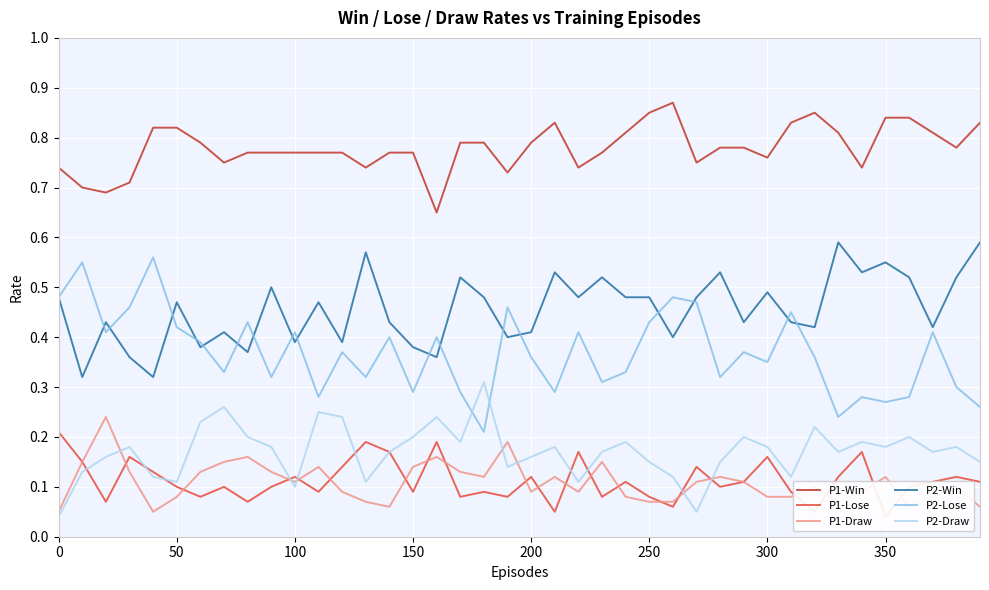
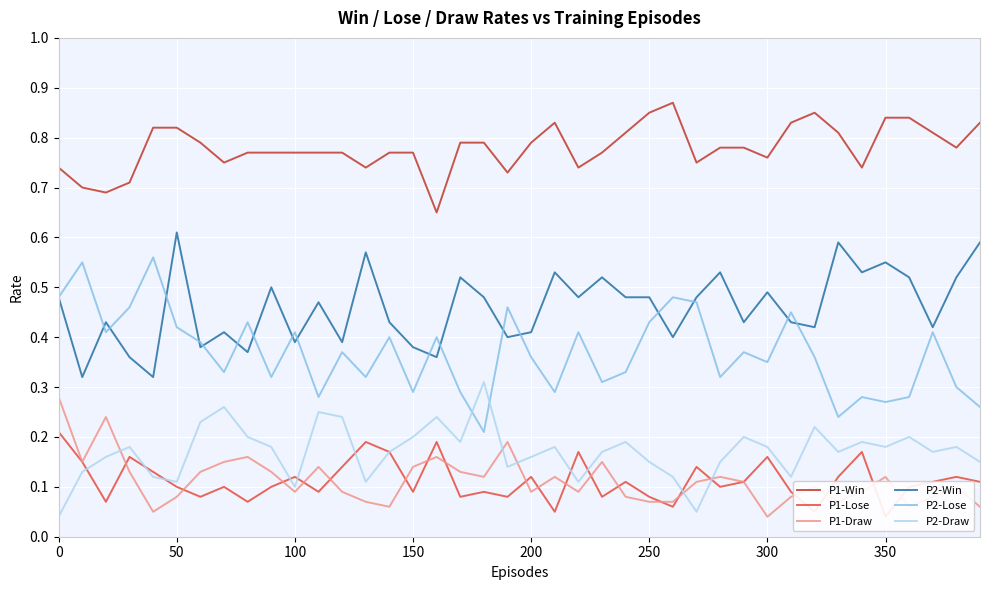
  {
    "P1-Draw": {
-     "0": 0.05,
+     "0": 0.28,
      "50": 0.08,
-     "100": 0.11,
+     "100": 0.09,
      "150": 0.14,
      "200": 0.09,
      "250": 0.07,
-     "300": 0.08,
+     "300": 0.04,
      "350": 0.12
    },
    "P2-Win": {
-     "50": 0.47,
+     "50": 0.61,
      "100": 0.39,
      "150": 0.38,
      "200": 0.41,
      "250": 0.48,
      "300": 0.49,
      "350": 0.55
    }
  }
